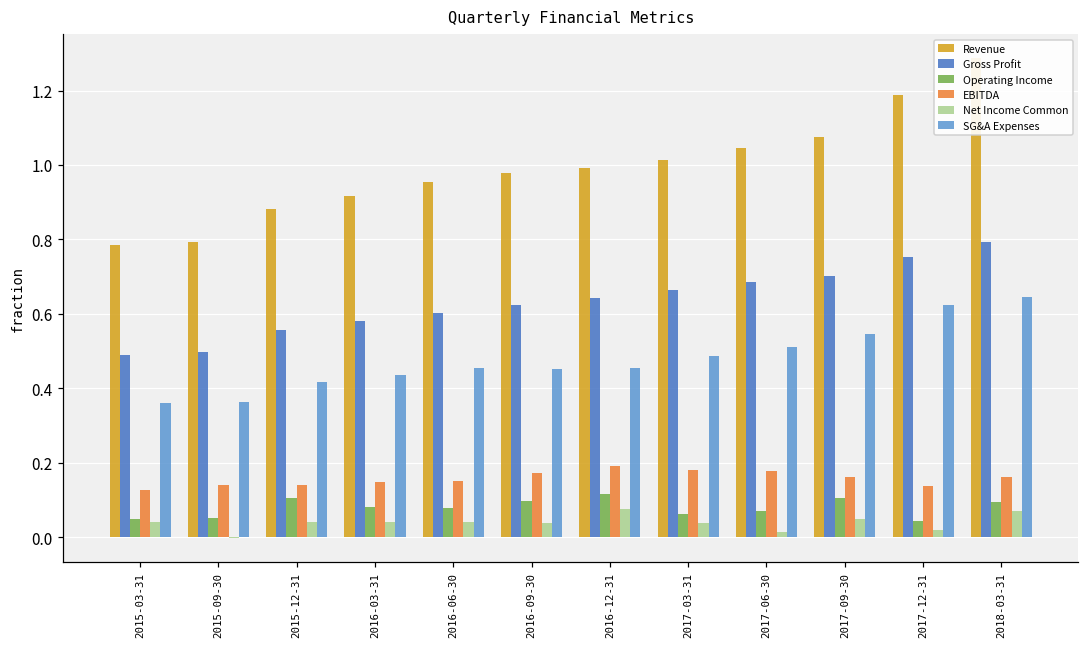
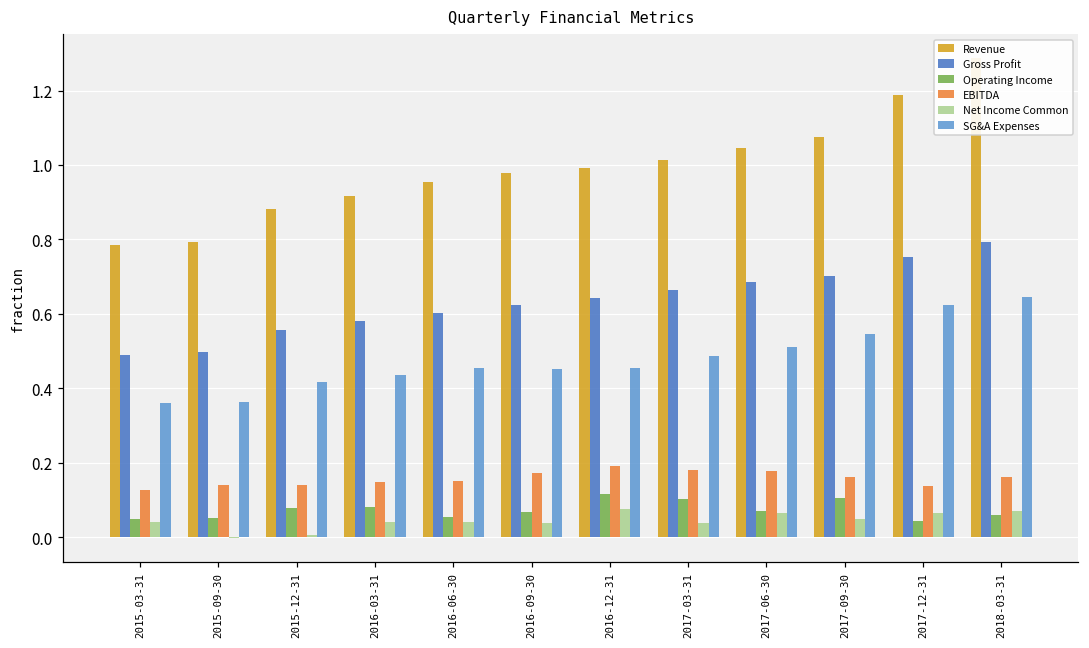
  {
    "Operating Income": {
      "2015-03-31": 0.05,
      "2015-09-30": 0.05,
-     "2015-12-31": 0.11,
+     "2015-12-31": 0.08,
      "2016-03-31": 0.08,
-     "2016-06-30": 0.08,
-     "2016-09-30": 0.10,
+     "2016-06-30": 0.05,
+     "2016-09-30": 0.07,
      "2016-12-31": 0.12,
-     "2017-03-31": 0.06,
+     "2017-03-31": 0.10,
      "2017-06-30": 0.07,
      "2017-09-30": 0.10,
      "2017-12-31": 0.04,
-     "2018-03-31": 0.09
+     "2018-03-31": 0.06
    },
    "Net Income Common": {
      "2015-03-31": 0.04,
-     "2015-12-31": 0.04,
+     "2015-12-31": 0.01,
      "2016-03-31": 0.04,
      "2016-06-30": 0.04,
      "2016-09-30": 0.04,
      "2016-12-31": 0.07,
      "2017-03-31": 0.04,
-     "2017-06-30": 0.01,
+     "2017-06-30": 0.07,
      "2017-09-30": 0.05,
-     "2017-12-31": 0.02,
+     "2017-12-31": 0.06,
      "2018-03-31": 0.07
    }
  }
